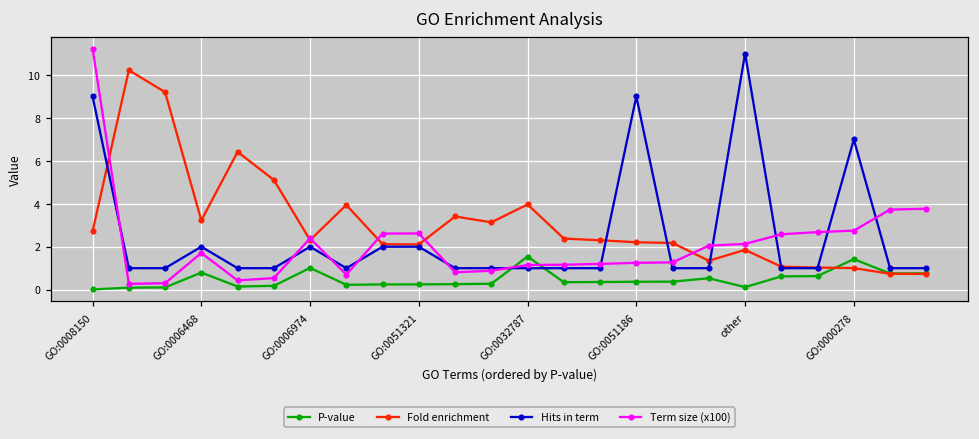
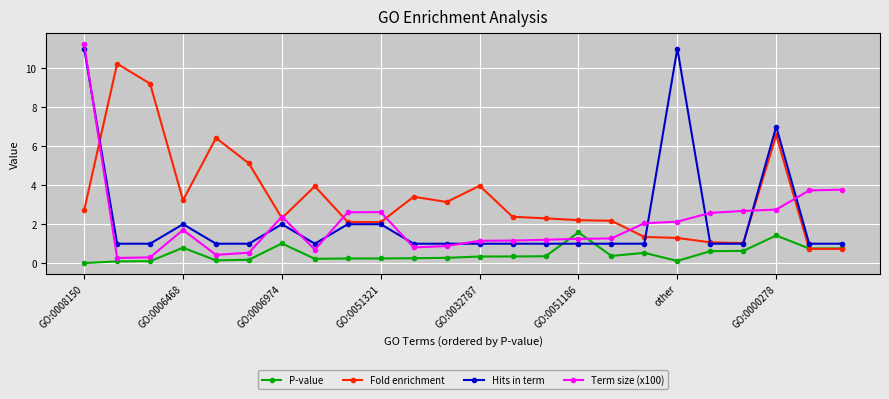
  {
    "P-value": {
      "GO:0008150": 0.0,
      "GO:0006468": 0.8,
      "GO:0006974": 1.0,
      "GO:0051321": 0.2,
-     "GO:0032787": 1.5,
-     "GO:0051186": 0.4,
+     "GO:0032787": 0.3,
+     "GO:0051186": 1.6,
      "other": 0.1,
      "GO:0000278": 1.4
    },
    "Fold enrichment": {
      "GO:0008150": 2.7,
      "GO:0006468": 3.2,
      "GO:0032787": 4.0,
      "GO:0051186": 2.2,
-     "other": 1.9,
-     "GO:0000278": 1.0
+     "other": 1.3,
+     "GO:0000278": 6.6
    },
    "Hits in term": {
-     "GO:0008150": 9,
+     "GO:0008150": 11,
      "GO:0006468": 2,
      "GO:0006974": 2,
      "GO:0032787": 1,
-     "GO:0051186": 9,
+     "GO:0051186": 1,
      "other": 11,
      "GO:0000278": 7
    },
    "Term size (x100)": {
      "GO:0008150": 11.2,
      "GO:0006468": 1.7,
      "GO:0051321": 2.6,
      "GO:0032787": 1.2,
      "GO:0051186": 1.3,
      "other": 2.1,
      "GO:0000278": 2.8
    }
  }
